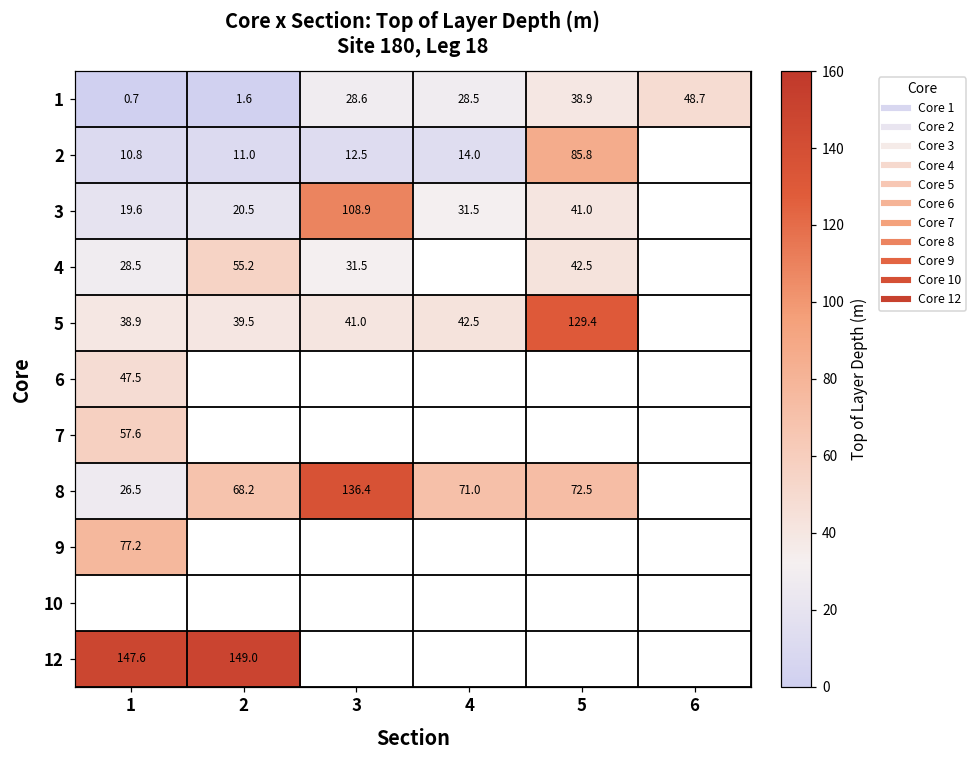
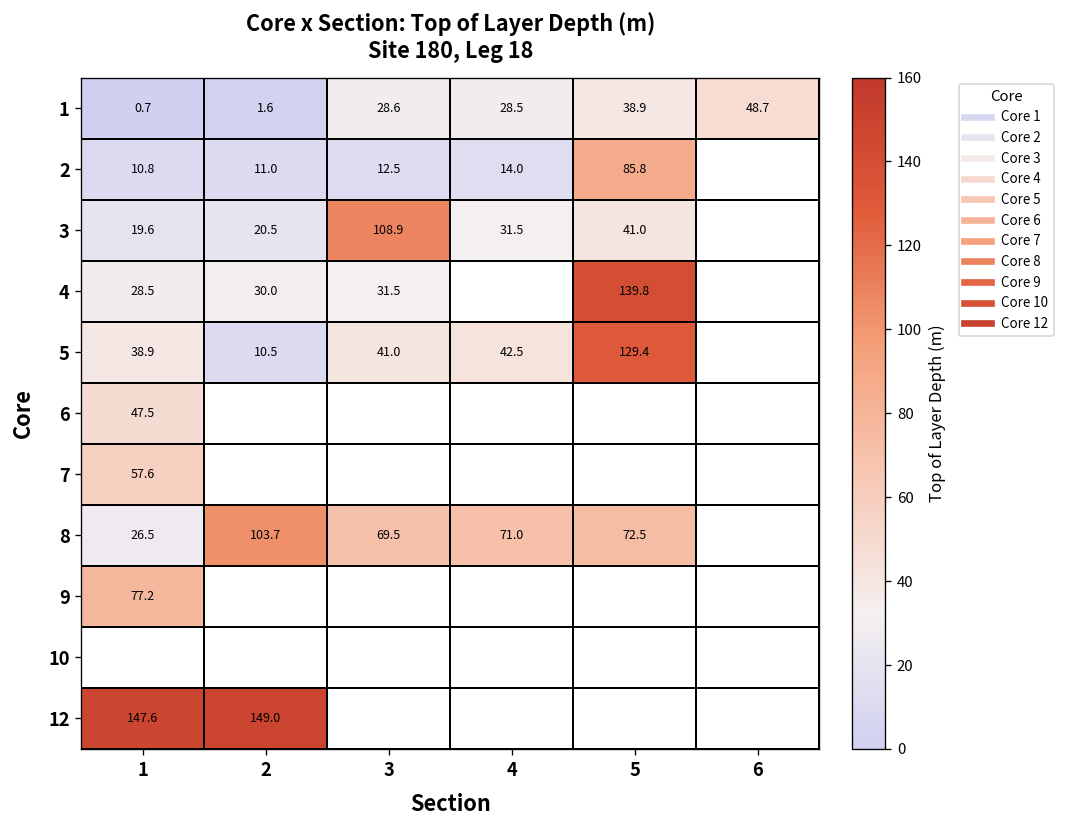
  {
    "1": {
      "1": 0.7,
      "2": 1.6,
      "3": 28.6,
      "4": 28.5,
      "5": 38.9,
      "6": 48.7
    },
    "2": {
      "1": 10.8,
      "2": 11.0,
      "3": 12.5,
      "4": 14.0,
      "5": 85.8
    },
    "3": {
      "1": 19.6,
      "2": 20.5,
      "3": 108.9,
      "4": 31.5,
      "5": 41.0
    },
    "4": {
      "1": 28.5,
-     "2": 55.2,
+     "2": 30.0,
      "3": 31.5,
-     "5": 42.5
+     "5": 139.8
    },
    "5": {
      "1": 38.9,
-     "2": 39.5,
+     "2": 10.5,
      "3": 41.0,
      "4": 42.5,
      "5": 129.4
    },
    "6": {
      "1": 47.5
    },
    "7": {
      "1": 57.6
    },
    "8": {
      "1": 26.5,
-     "2": 68.2,
-     "3": 136.4,
+     "2": 103.7,
+     "3": 69.5,
      "4": 71.0,
      "5": 72.5
    },
    "9": {
      "1": 77.2
    },
    "12": {
      "1": 147.6,
      "2": 149.0
    }
  }
